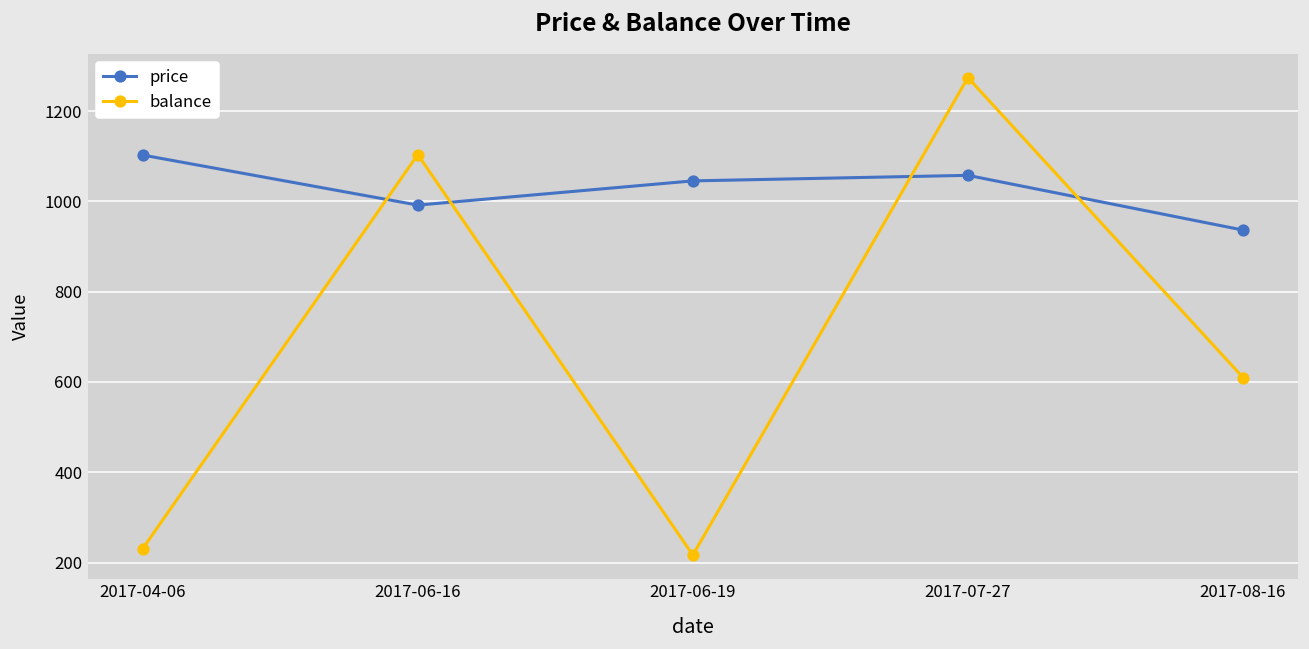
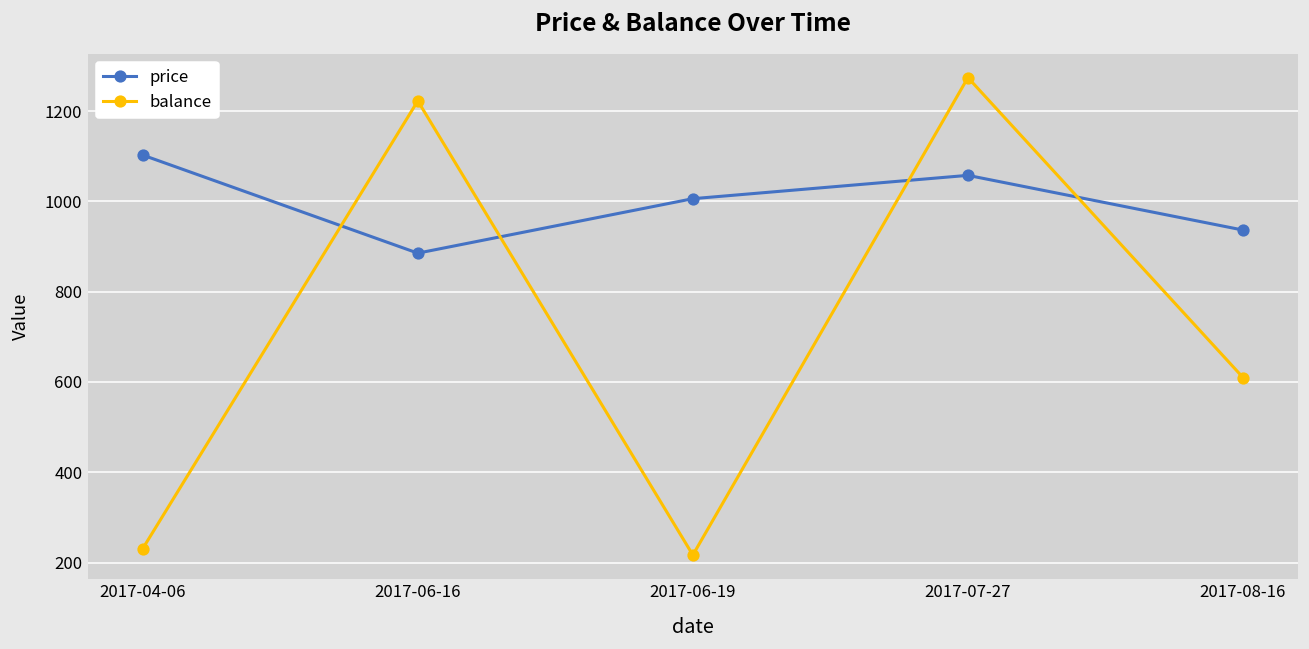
  {
    "price": {
      "2017-04-06": 1100,
-     "2017-06-16": 990,
-     "2017-06-19": 1050,
+     "2017-06-16": 890,
+     "2017-06-19": 1010,
      "2017-07-27": 1060,
      "2017-08-16": 940
    },
    "balance": {
      "2017-04-06": 230,
-     "2017-06-16": 1100,
+     "2017-06-16": 1220,
      "2017-06-19": 220,
      "2017-07-27": 1270,
      "2017-08-16": 610
    }
  }
